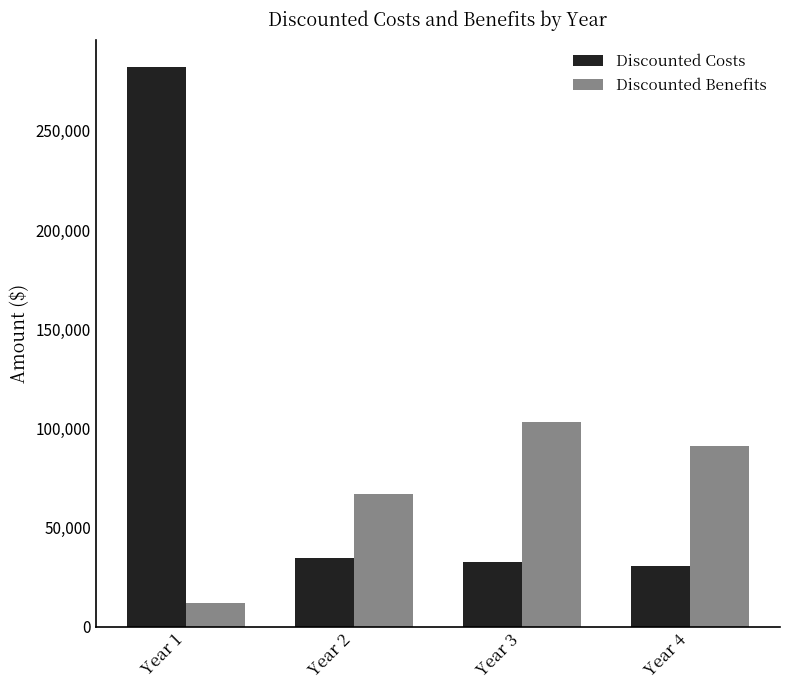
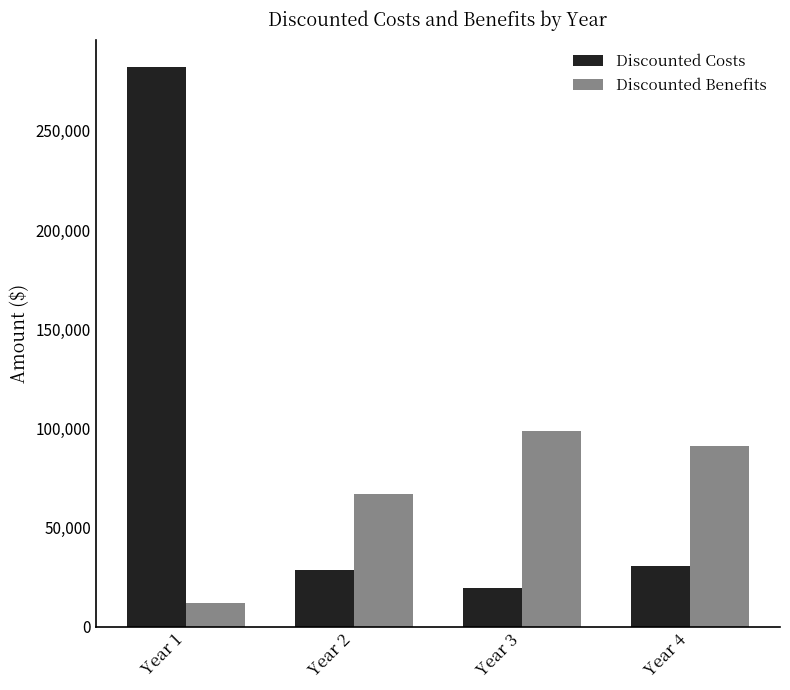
  {
    "Discounted Costs": {
      "Year 1": "282,000",
-     "Year 2": "35,000",
-     "Year 3": "33,000",
+     "Year 2": "28,000",
+     "Year 3": "20,000",
      "Year 4": "30,000"
    },
    "Discounted Benefits": {
      "Year 1": "12,000",
      "Year 2": "67,000",
-     "Year 3": "103,000",
+     "Year 3": "98,000",
      "Year 4": "91,000"
    }
  }
